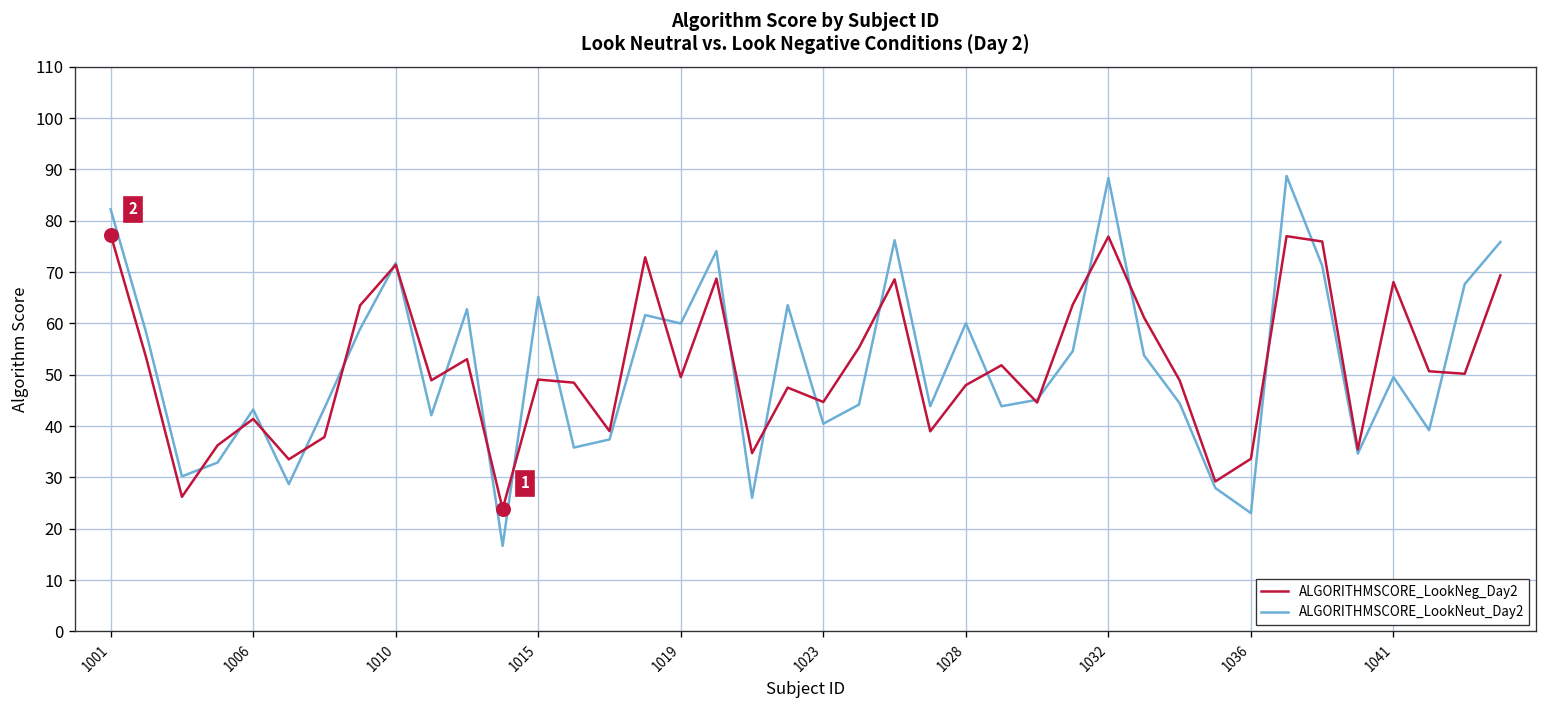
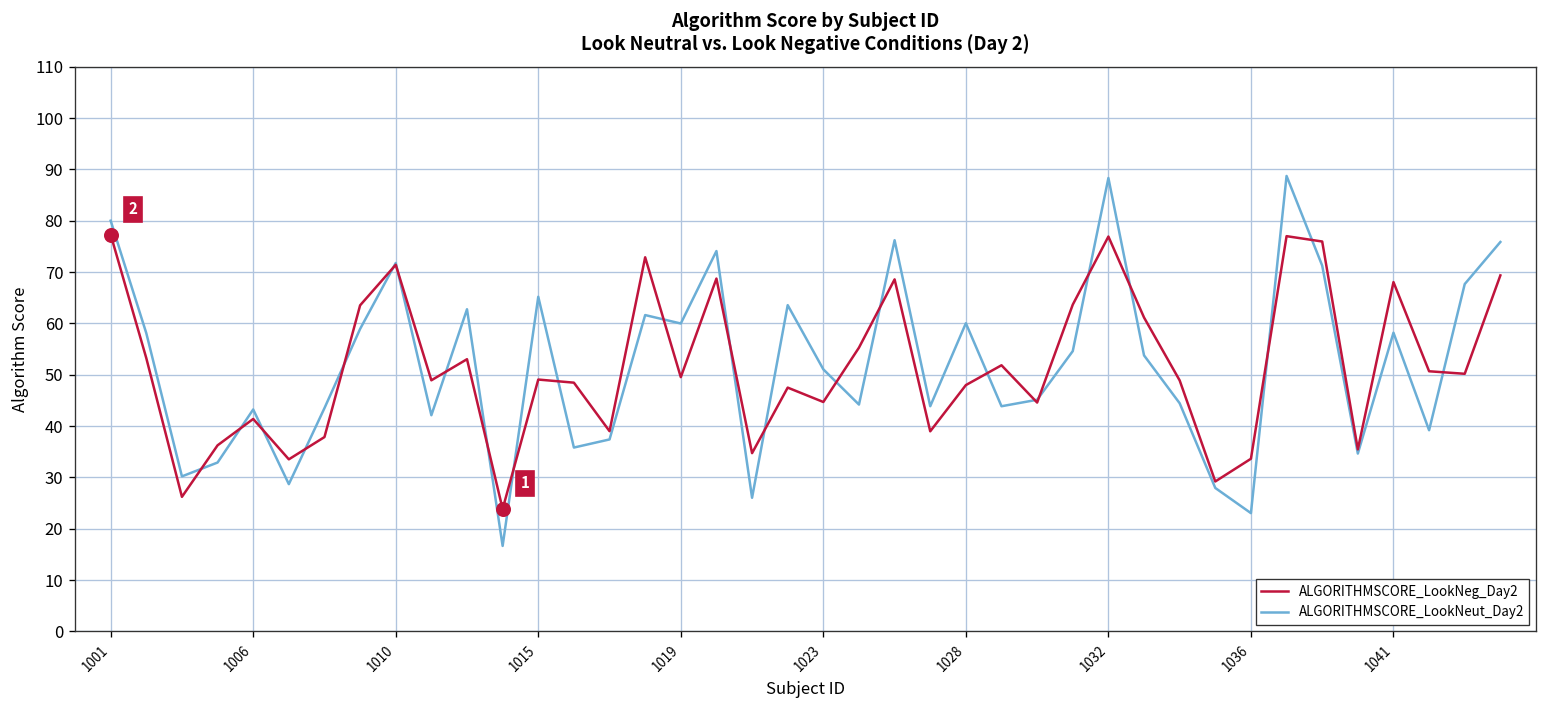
  {
    "ALGORITHMSCORE_LookNeut_Day2": {
-     "1001": 82,
+     "1001": 80,
      "1006": 43,
      "1015": 65,
      "1019": 60,
-     "1023": 40,
+     "1023": 51,
      "1028": 60,
      "1032": 88,
      "1036": 23,
-     "1041": 50
+     "1041": 58
    }
  }
